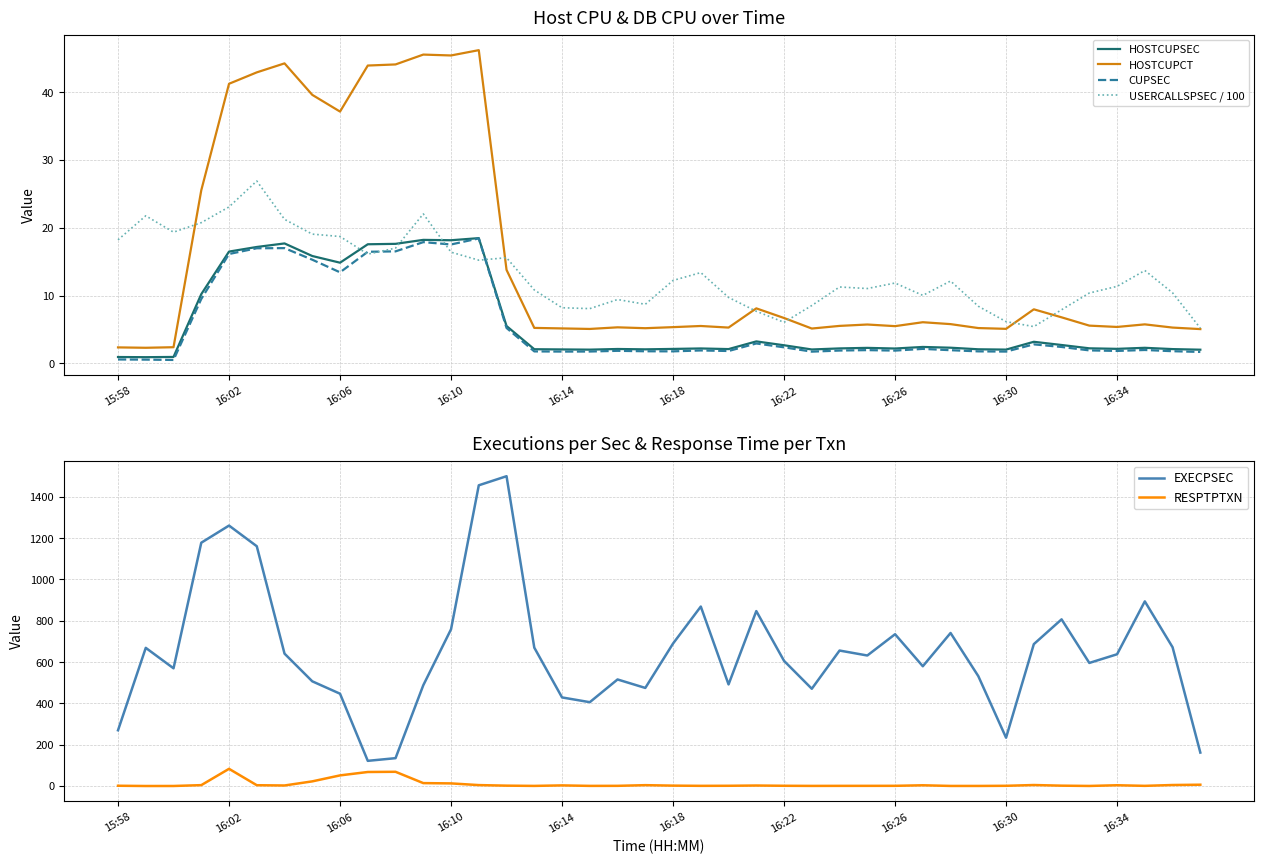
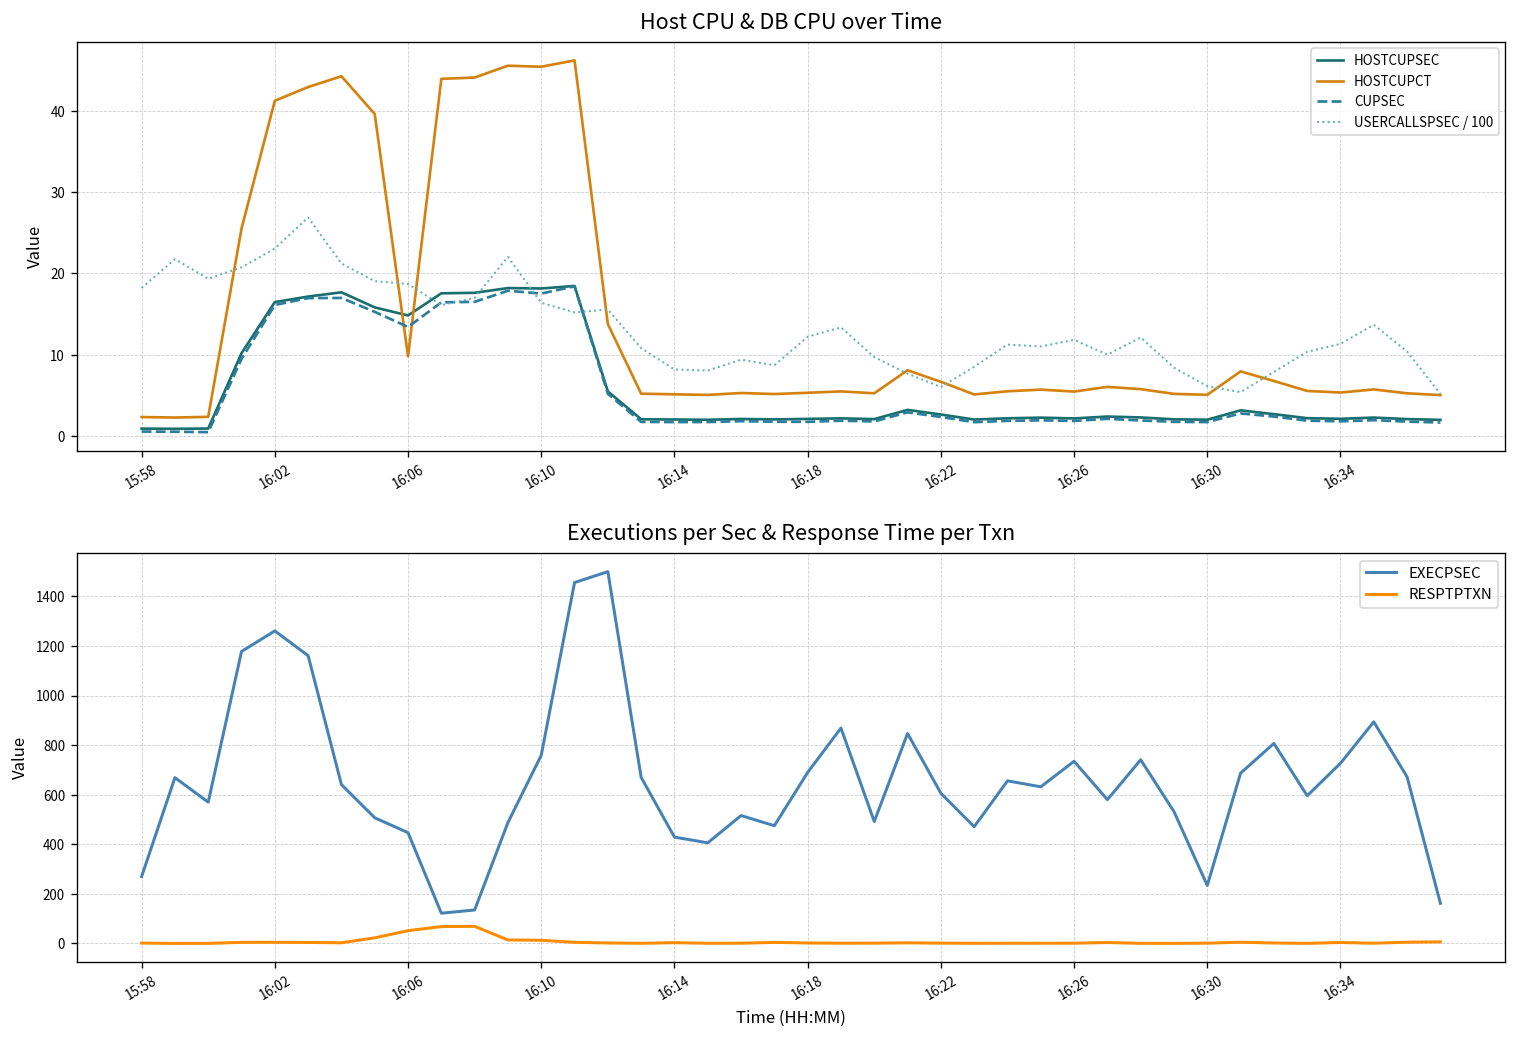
  {
    "Host CPU & DB CPU over Time": {
      "HOSTCUPCT": {
        "15:58": 2,
        "16:02": 41,
-       "16:06": 37,
+       "16:06": 10,
        "16:10": 45,
        "16:14": 5,
        "16:18": 5,
        "16:22": 7,
        "16:26": 5,
        "16:30": 5,
        "16:34": 5
      },
      "USERCALLSPSEC / 100": {
        "15:58": 18,
        "16:02": 23,
        "16:06": 19,
        "16:10": 16,
        "16:14": 8,
        "16:18": 12,
        "16:22": 6,
        "16:26": 12,
        "16:30": 6,
        "16:34": 11
      }
    },
    "Executions per Sec & Response Time per Txn": {
      "EXECPSEC": {
        "15:58": 270,
        "16:02": 1260,
        "16:06": 450,
        "16:10": 760,
        "16:14": 430,
        "16:18": 690,
        "16:22": 610,
        "16:26": 740,
        "16:30": 230,
-       "16:34": 640
+       "16:34": 730
      },
      "RESPTPTXN": {
        "15:58": 0,
-       "16:02": 80,
+       "16:02": 0,
        "16:06": 50,
        "16:10": 10,
        "16:14": 0,
        "16:18": 0,
        "16:22": 0,
        "16:26": 0,
        "16:30": 0,
        "16:34": 0
      }
    }
  }
